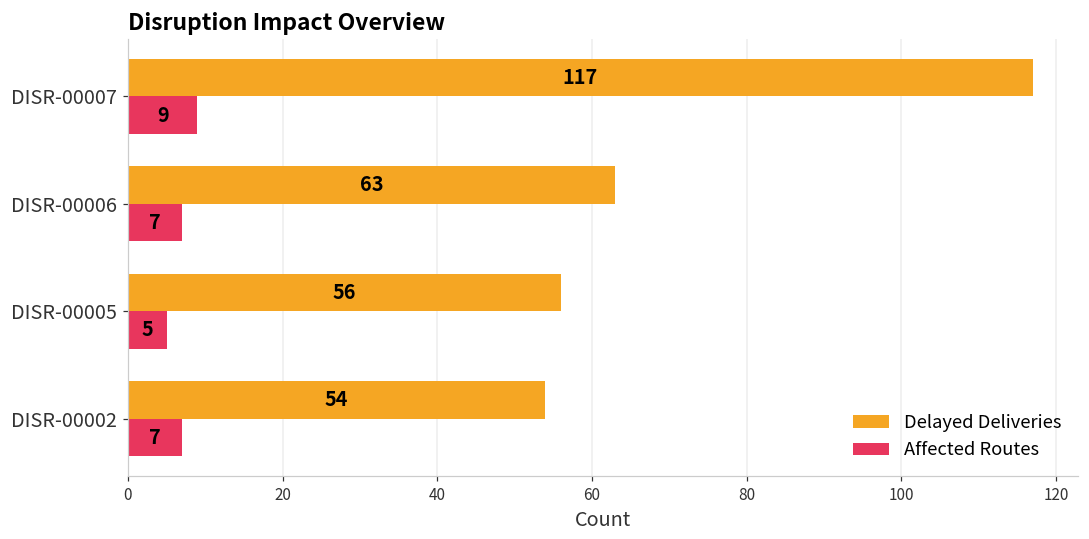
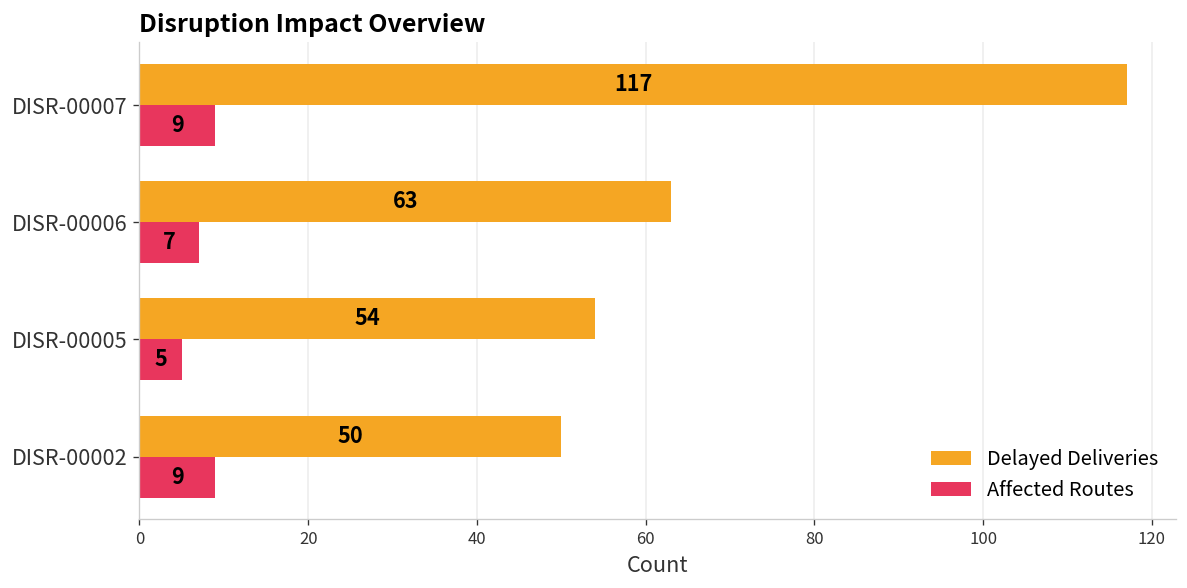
  {
    "Delayed Deliveries": {
      "DISR-00007": 117,
      "DISR-00006": 63,
-     "DISR-00005": 56,
-     "DISR-00002": 54
+     "DISR-00005": 54,
+     "DISR-00002": 50
    },
    "Affected Routes": {
      "DISR-00007": 9,
      "DISR-00006": 7,
      "DISR-00005": 5,
-     "DISR-00002": 7
+     "DISR-00002": 9
    }
  }
